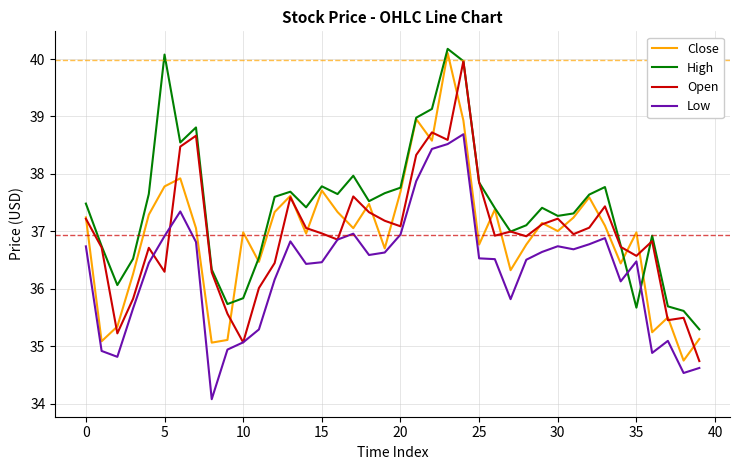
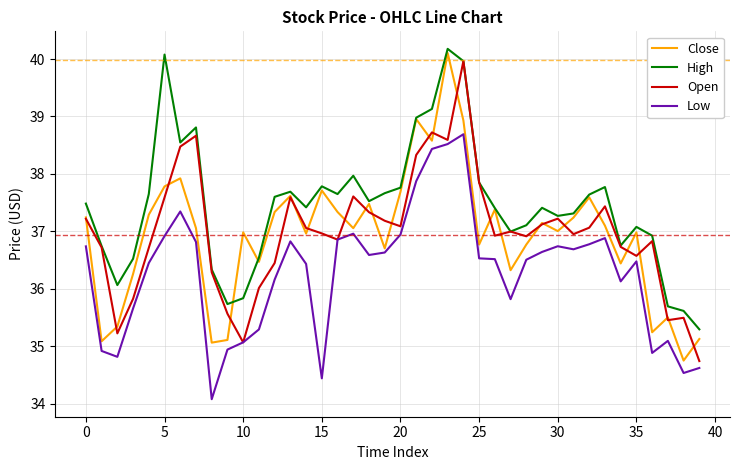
  {
    "Close": {
      "5": 37.8,
      "10": 37.0,
      "15": 37.7,
      "20": 37.7,
      "25": 36.8,
      "30": 37.0,
      "35": 37.0
    },
    "High": {
      "0": 37.5,
      "5": 40.1,
      "10": 35.8,
      "15": 37.8,
      "20": 37.8,
      "30": 37.3,
-     "35": 35.7
+     "35": 37.1
    },
    "Open": {
-     "5": 36.3,
+     "5": 37.6,
      "15": 37.0,
      "20": 37.1,
      "30": 37.2,
      "35": 36.6
    },
    "Low": {
      "0": 36.7,
      "5": 36.9,
-     "15": 36.5,
+     "15": 34.4,
      "20": 36.9,
      "25": 36.5,
      "30": 36.7,
      "35": 36.5
    }
  }
